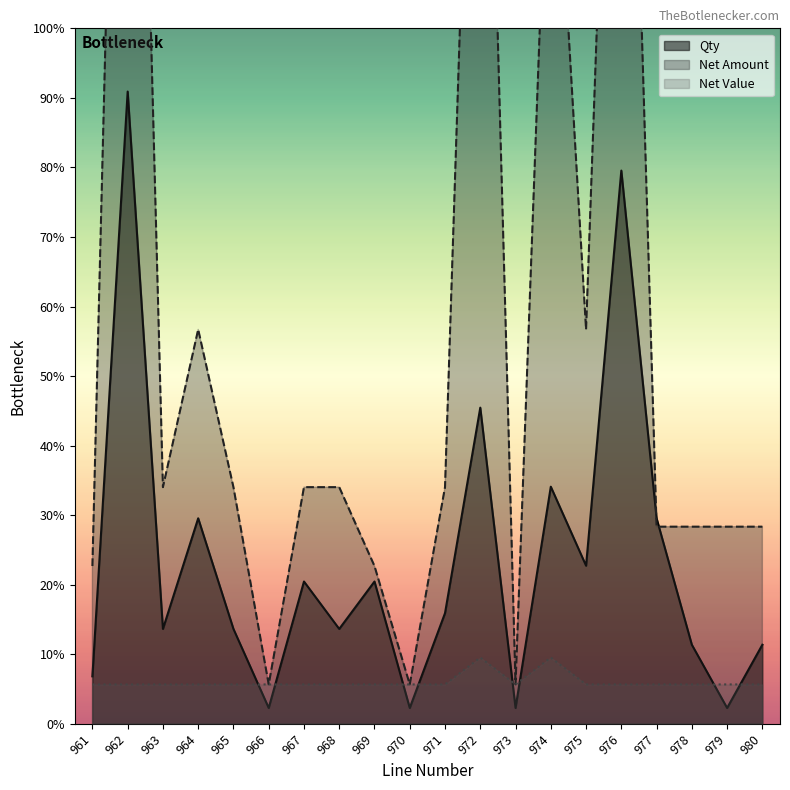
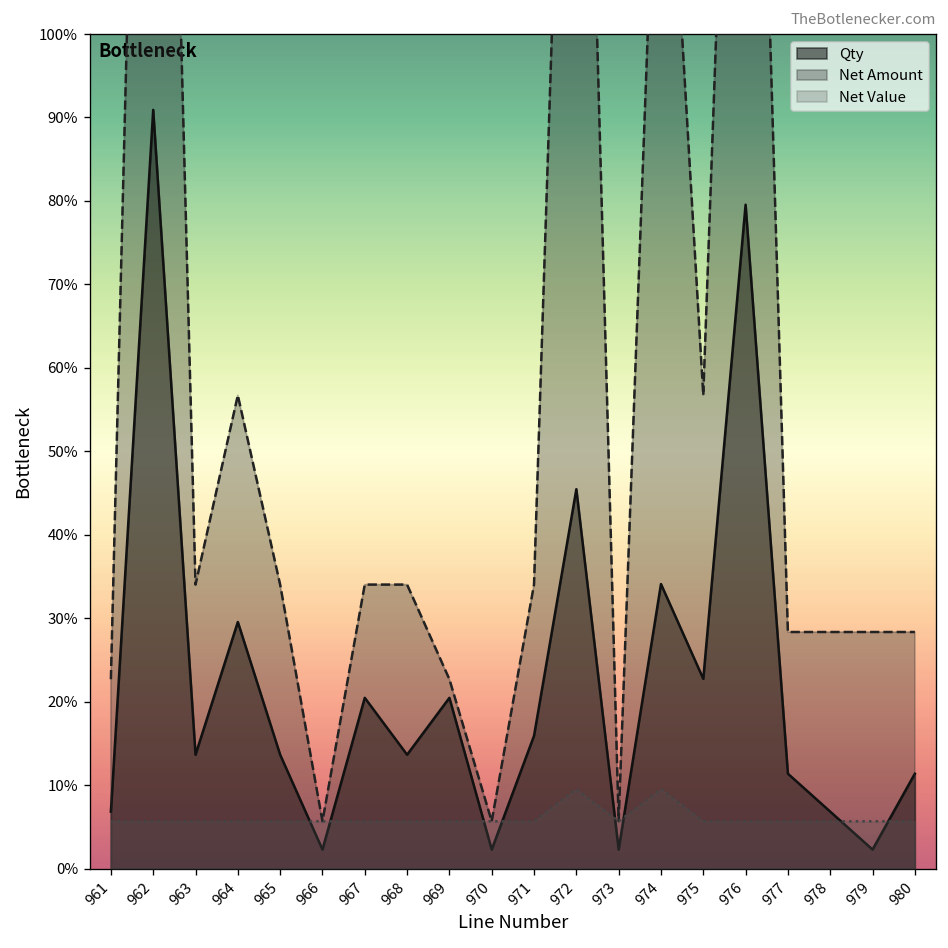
  {
    "Qty": {
      "961": "7%",
      "962": "91%",
      "963": "14%",
      "964": "30%",
      "965": "14%",
      "966": "2%",
      "967": "20%",
      "968": "14%",
      "969": "20%",
      "970": "2%",
      "971": "16%",
      "972": "45%",
      "973": "2%",
      "974": "34%",
      "975": "23%",
      "976": "80%",
-     "977": "30%",
-     "978": "11%",
+     "977": "11%",
+     "978": "7%",
      "979": "2%",
      "980": "11%"
    }
  }
